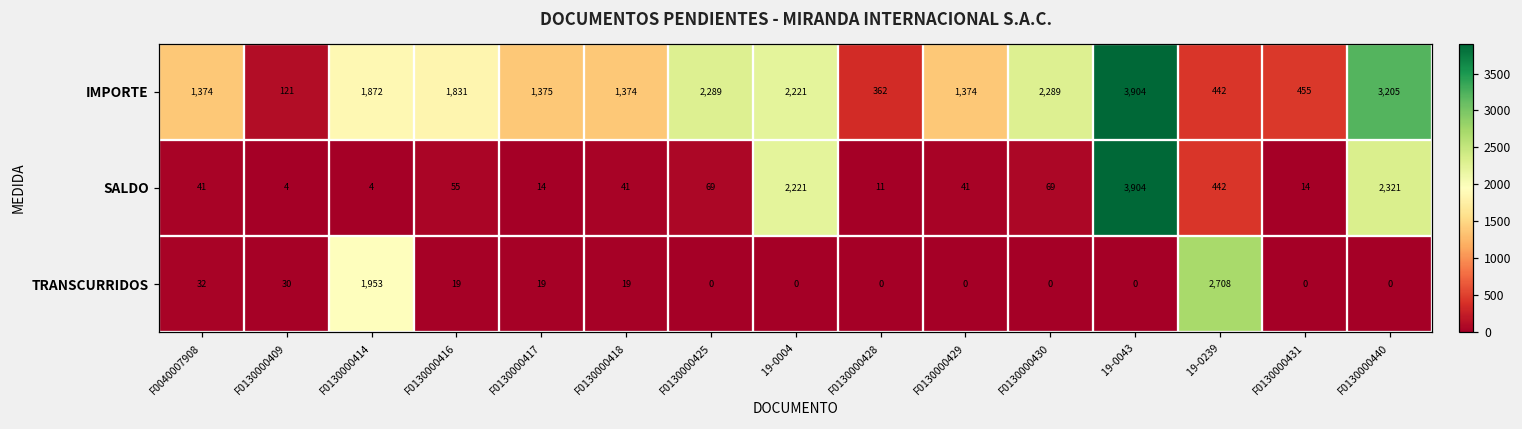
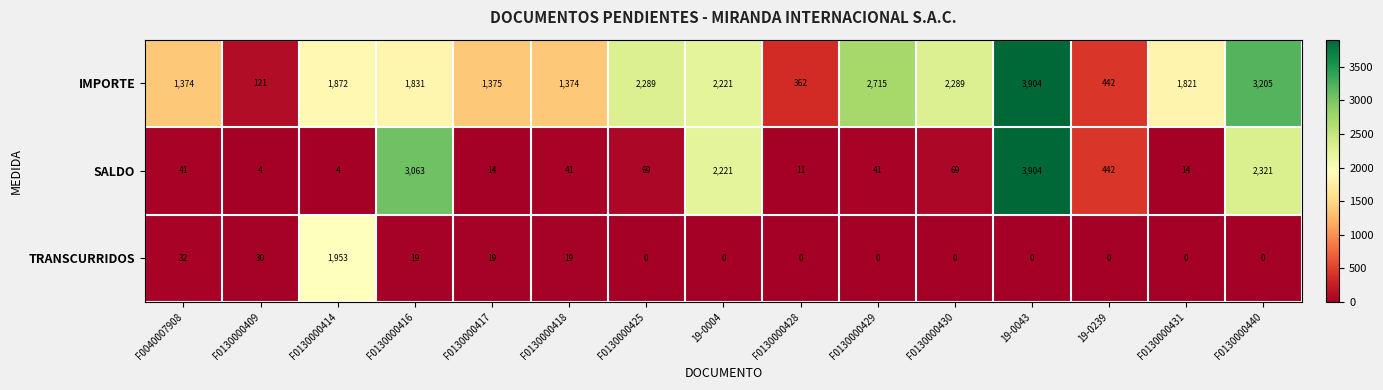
  {
    "IMPORTE": {
      "F0040007908": "1,374",
      "F0130000409": "121",
      "F0130000414": "1,872",
      "F0130000416": "1,831",
      "F0130000417": "1,375",
      "F0130000418": "1,374",
      "F0130000425": "2,289",
      "19-0004": "2,221",
      "F0130000428": "362",
-     "F0130000429": "1,374",
+     "F0130000429": "2,715",
      "F0130000430": "2,289",
      "19-0043": "3,904",
      "19-0239": "442",
-     "F0130000431": "455",
+     "F0130000431": "1,821",
      "F0130000440": "3,205"
    },
    "SALDO": {
      "F0040007908": "41",
      "F0130000409": "4",
      "F0130000414": "4",
-     "F0130000416": "55",
+     "F0130000416": "3,063",
      "F0130000417": "14",
      "F0130000418": "41",
      "F0130000425": "69",
      "19-0004": "2,221",
      "F0130000428": "11",
      "F0130000429": "41",
      "F0130000430": "69",
      "19-0043": "3,904",
      "19-0239": "442",
      "F0130000431": "14",
      "F0130000440": "2,321"
    },
    "TRANSCURRIDOS": {
      "F0040007908": "32",
      "F0130000409": "30",
      "F0130000414": "1,953",
      "F0130000416": "19",
      "F0130000417": "19",
      "F0130000418": "19",
      "F0130000425": "0",
      "19-0004": "0",
      "F0130000428": "0",
      "F0130000429": "0",
      "F0130000430": "0",
      "19-0043": "0",
-     "19-0239": "2,708",
+     "19-0239": "0",
      "F0130000431": "0",
      "F0130000440": "0"
    }
  }
